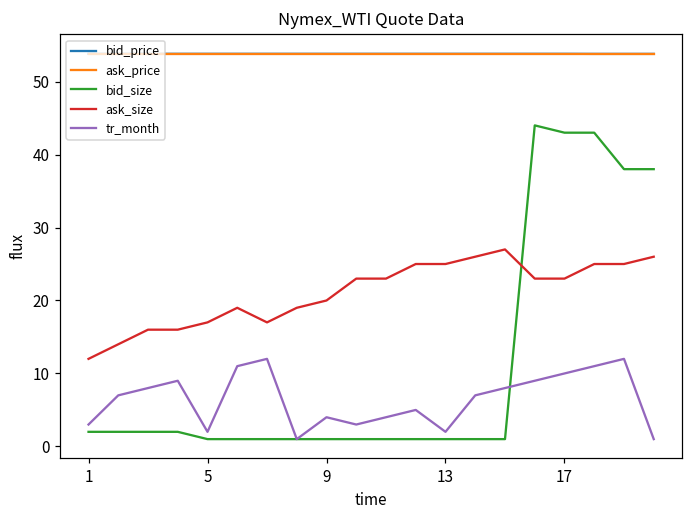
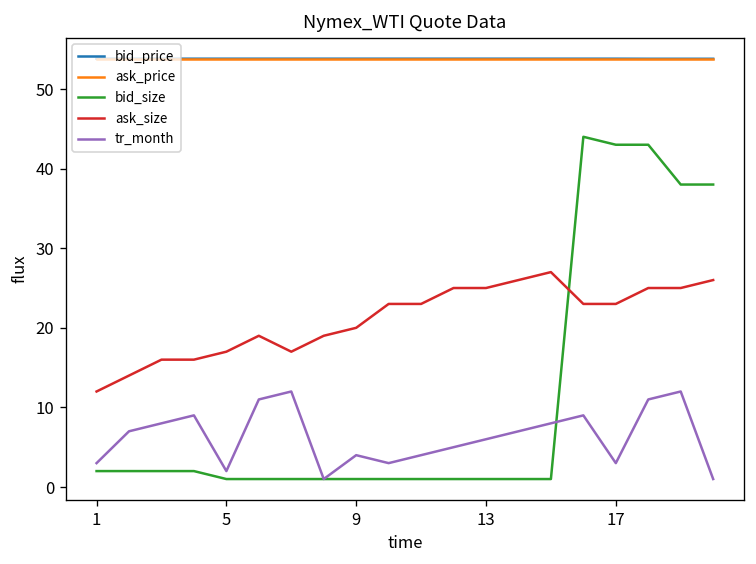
  {
    "ask_price": {
      "5": 54,
      "9": 54,
      "13": 54,
      "17": 54
    },
    "bid_size": {
      "1": 2,
      "5": 1,
      "9": 1,
      "13": 1,
      "17": 43
    },
    "ask_size": {
      "1": 12,
      "5": 17,
      "9": 20,
      "13": 25,
      "17": 23
    },
    "tr_month": {
      "1": 3,
      "5": 2,
      "9": 4,
-     "13": 2,
-     "17": 10
+     "13": 6,
+     "17": 3
    }
  }
